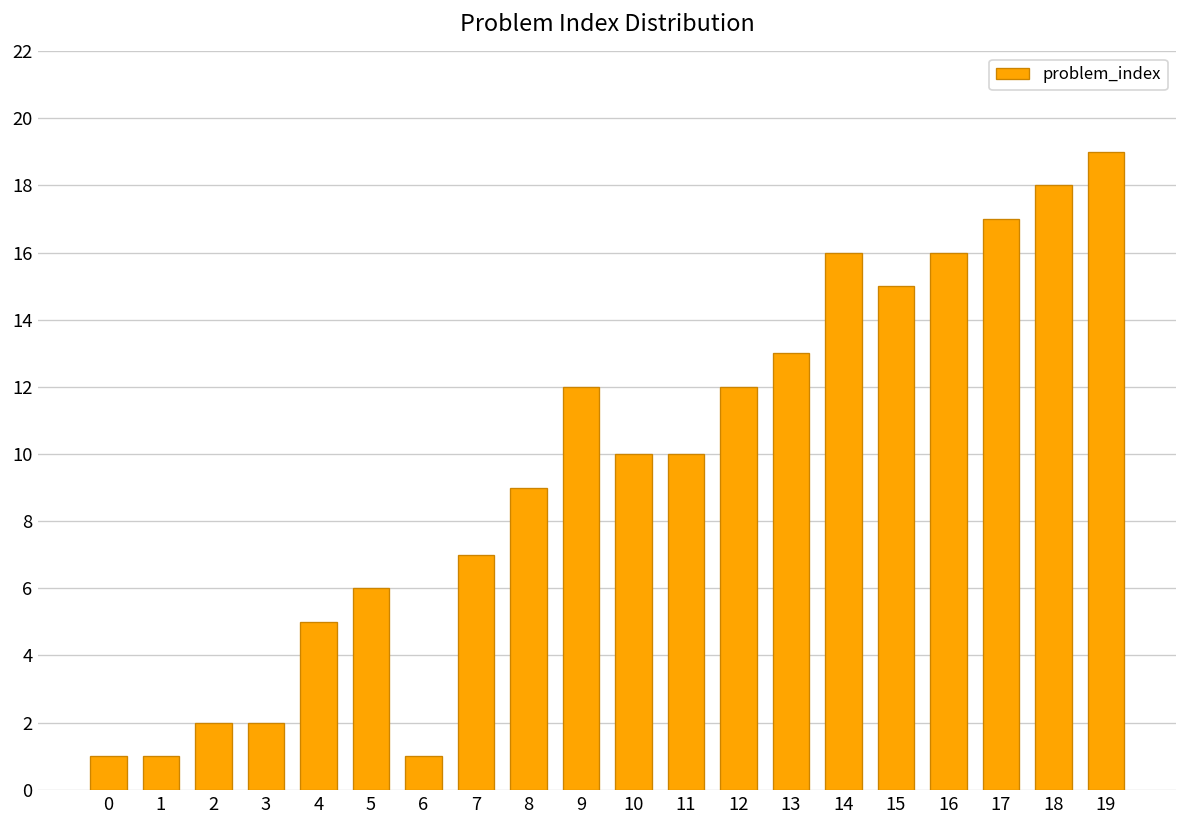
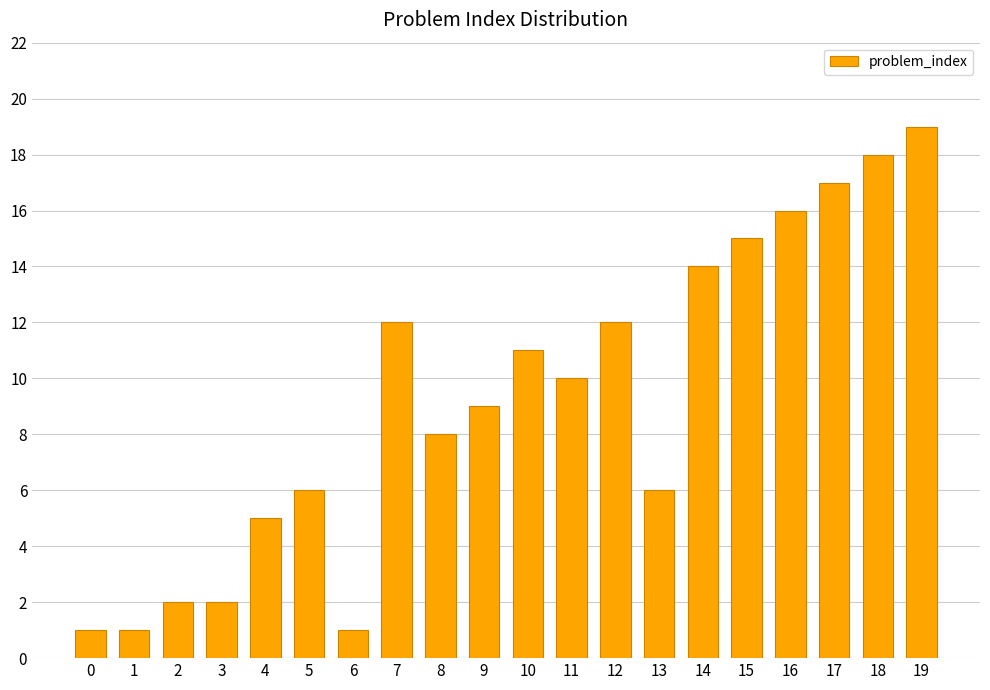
  {
    "0": 1,
    "1": 1,
    "2": 2,
    "3": 2,
    "4": 5,
    "5": 6,
    "6": 1,
-   "7": 7,
-   "8": 9,
-   "9": 12,
-   "10": 10,
+   "7": 12,
+   "8": 8,
+   "9": 9,
+   "10": 11,
    "11": 10,
    "12": 12,
-   "13": 13,
-   "14": 16,
+   "13": 6,
+   "14": 14,
    "15": 15,
    "16": 16,
    "17": 17,
    "18": 18,
    "19": 19
  }
